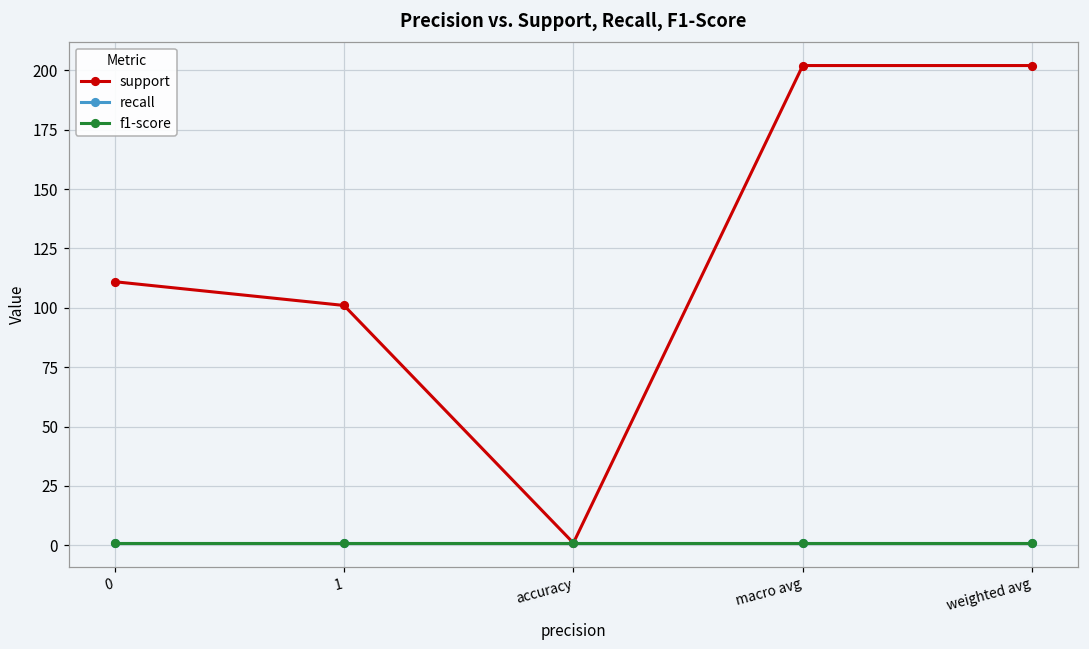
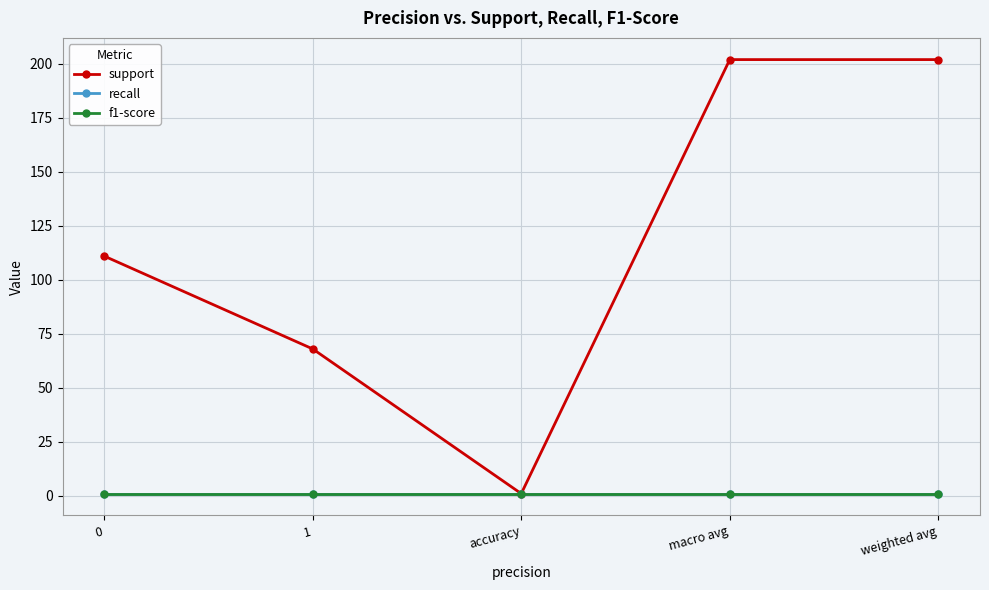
  {
    "support": {
      "0": 111,
-     "1": 101,
+     "1": 68,
      "macro avg": 202,
      "weighted avg": 202
    },
    "f1-score": {
      "0": 1,
      "1": 1,
      "macro avg": 1,
      "weighted avg": 1
    }
  }
